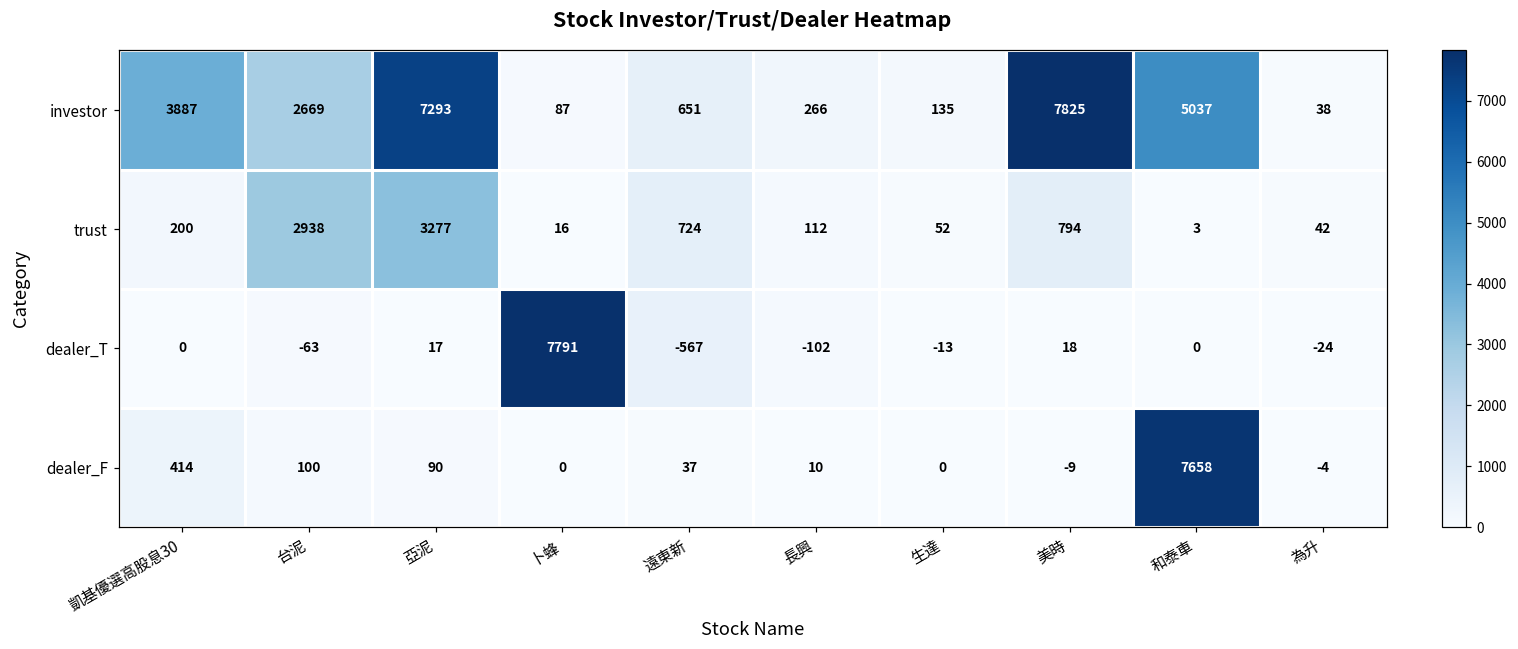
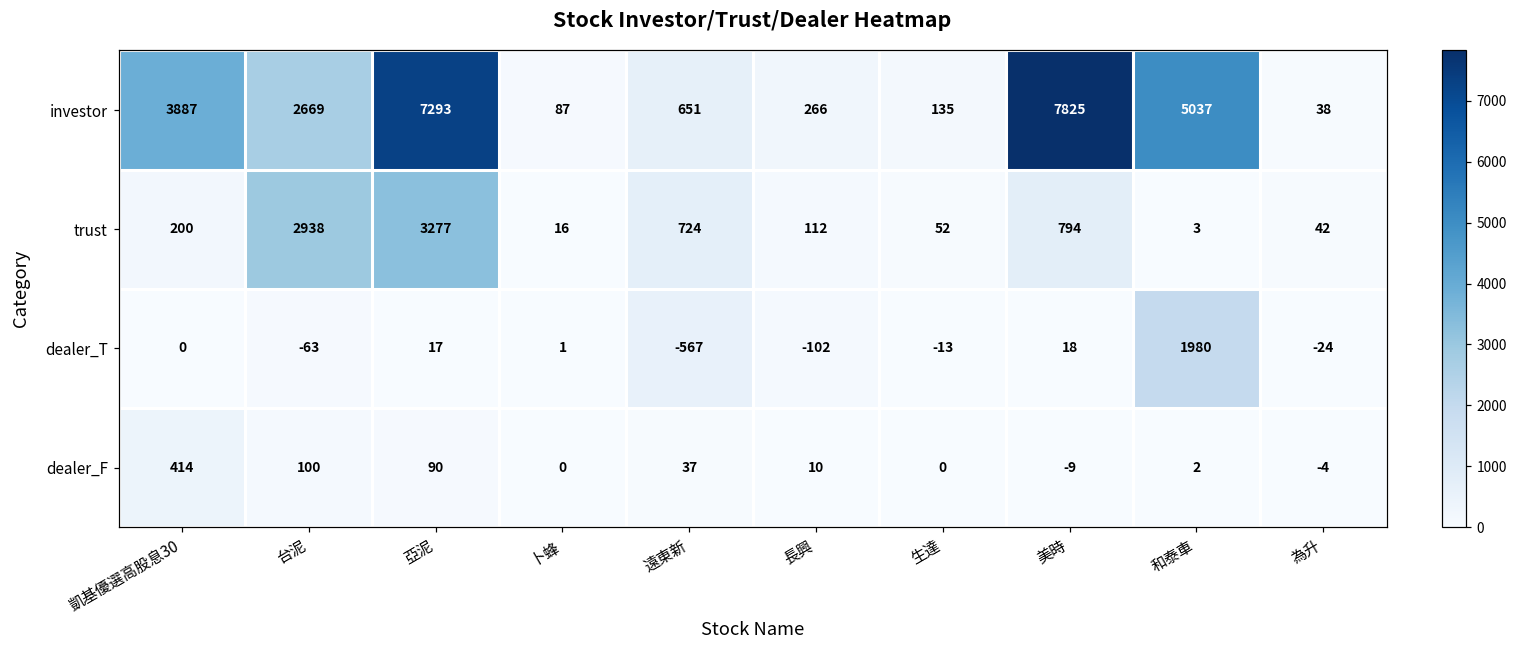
  {
    "investor": {
      "凱基優選高股息30": 3887,
      "台泥": 2669,
      "亞泥": 7293,
      "卜蜂": 87,
      "遠東新": 651,
      "長興": 266,
      "生達": 135,
      "美時": 7825,
      "和泰車": 5037,
      "為升": 38
    },
    "trust": {
      "凱基優選高股息30": 200,
      "台泥": 2938,
      "亞泥": 3277,
      "卜蜂": 16,
      "遠東新": 724,
      "長興": 112,
      "生達": 52,
      "美時": 794,
      "和泰車": 3,
      "為升": 42
    },
    "dealer_T": {
      "凱基優選高股息30": 0,
      "台泥": -63,
      "亞泥": 17,
-     "卜蜂": 7791,
+     "卜蜂": 1,
      "遠東新": -567,
      "長興": -102,
      "生達": -13,
      "美時": 18,
-     "和泰車": 0,
+     "和泰車": 1980,
      "為升": -24
    },
    "dealer_F": {
      "凱基優選高股息30": 414,
      "台泥": 100,
      "亞泥": 90,
      "卜蜂": 0,
      "遠東新": 37,
      "長興": 10,
      "生達": 0,
      "美時": -9,
-     "和泰車": 7658,
+     "和泰車": 2,
      "為升": -4
    }
  }
